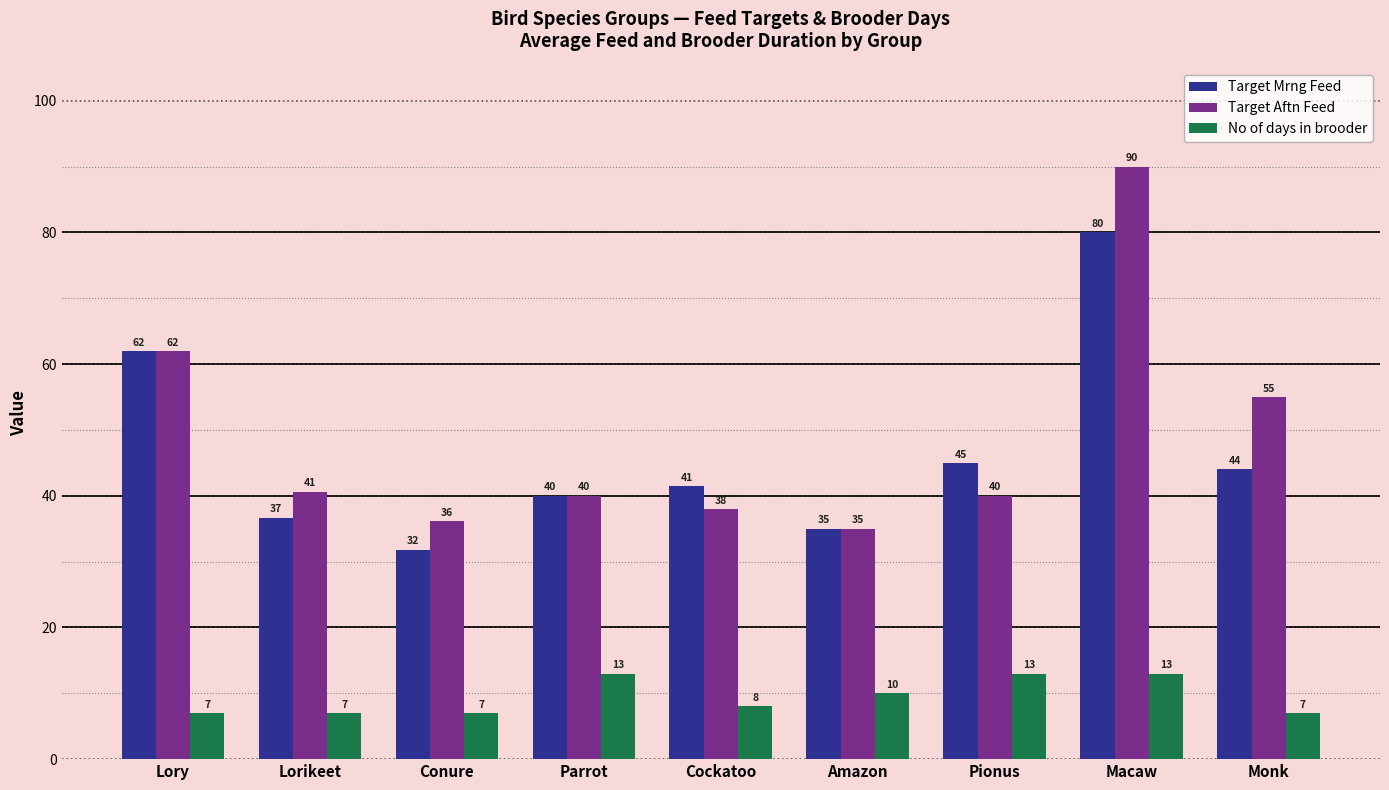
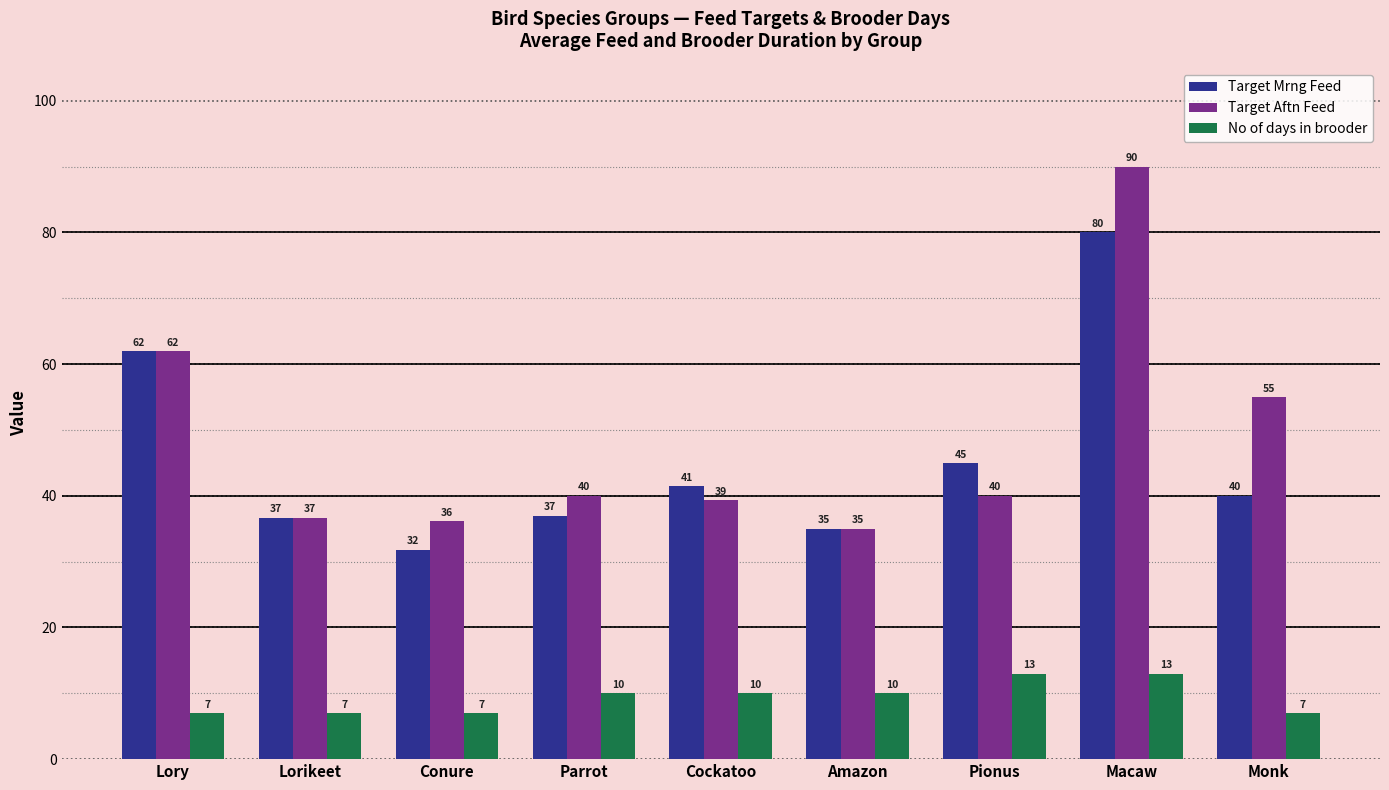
  {
    "Target Mrng Feed": {
      "Lory": 62,
      "Lorikeet": 37,
      "Conure": 32,
-     "Parrot": 40,
+     "Parrot": 37,
      "Cockatoo": 41,
      "Amazon": 35,
      "Pionus": 45,
      "Macaw": 80,
-     "Monk": 44
+     "Monk": 40
    },
    "Target Aftn Feed": {
      "Lory": 62,
-     "Lorikeet": 41,
+     "Lorikeet": 37,
      "Conure": 36,
      "Parrot": 40,
-     "Cockatoo": 38,
+     "Cockatoo": 39,
      "Amazon": 35,
      "Pionus": 40,
      "Macaw": 90,
      "Monk": 55
    },
    "No of days in brooder": {
      "Lory": 7,
      "Lorikeet": 7,
      "Conure": 7,
-     "Parrot": 13,
-     "Cockatoo": 8,
+     "Parrot": 10,
+     "Cockatoo": 10,
      "Amazon": 10,
      "Pionus": 13,
      "Macaw": 13,
      "Monk": 7
    }
  }
